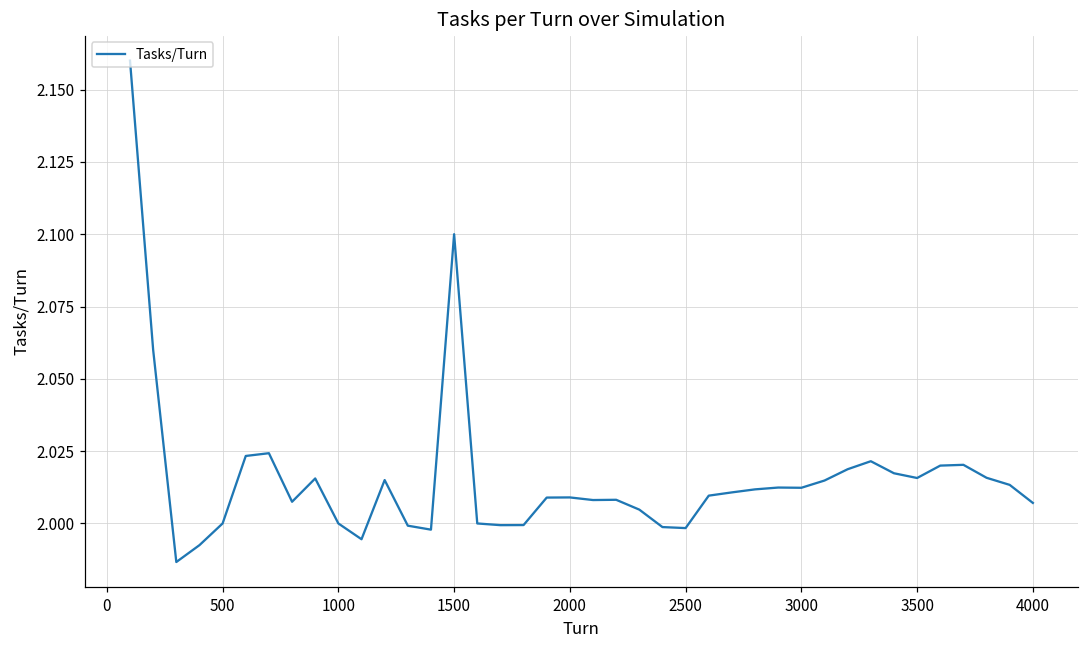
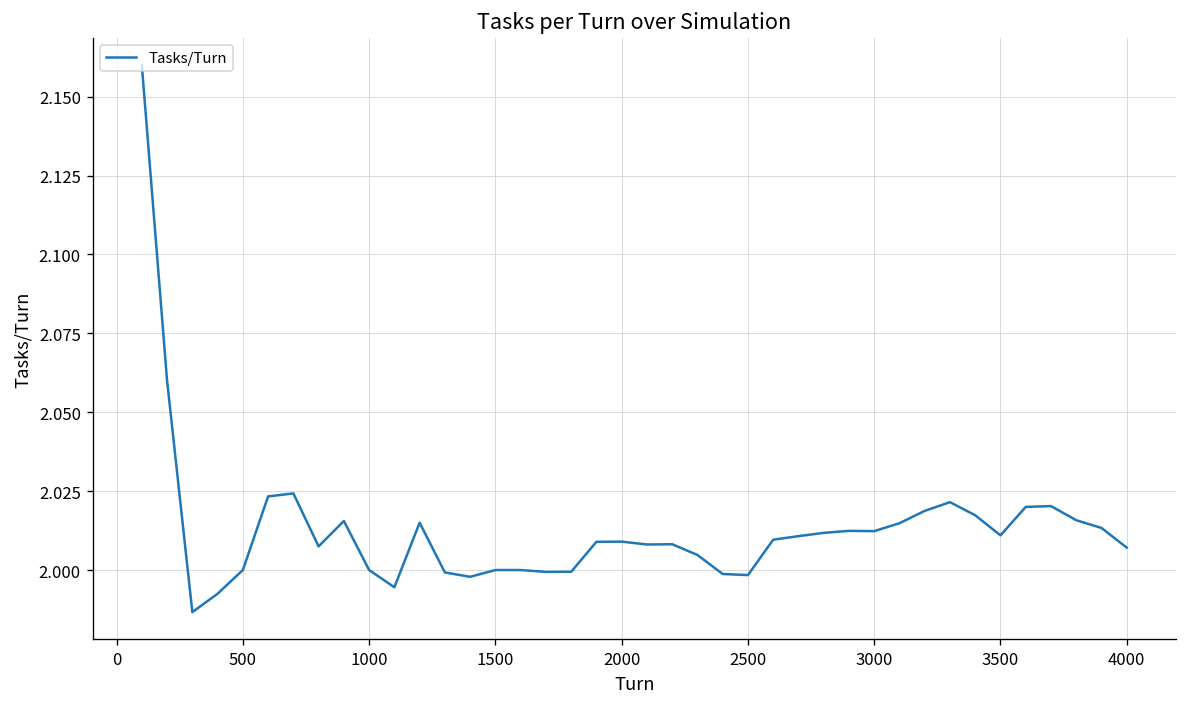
  {
    "500": 2.000,
    "1000": 2.000,
-   "1500": 2.1,
+   "1500": 2.0,
    "2000": 2.009,
    "2500": 1.998,
    "3000": 2.012,
-   "3500": 2.016,
+   "3500": 2.011,
    "4000": 2.007
  }
